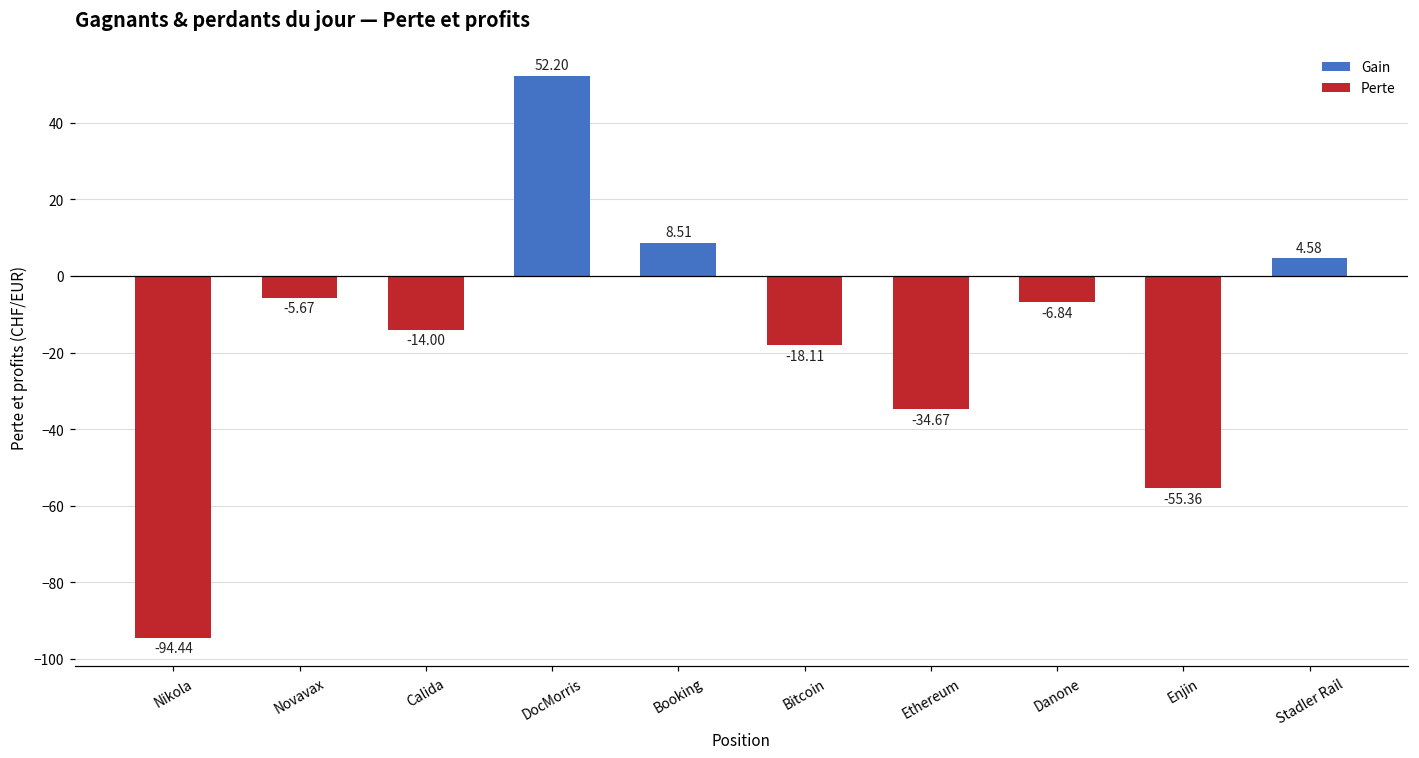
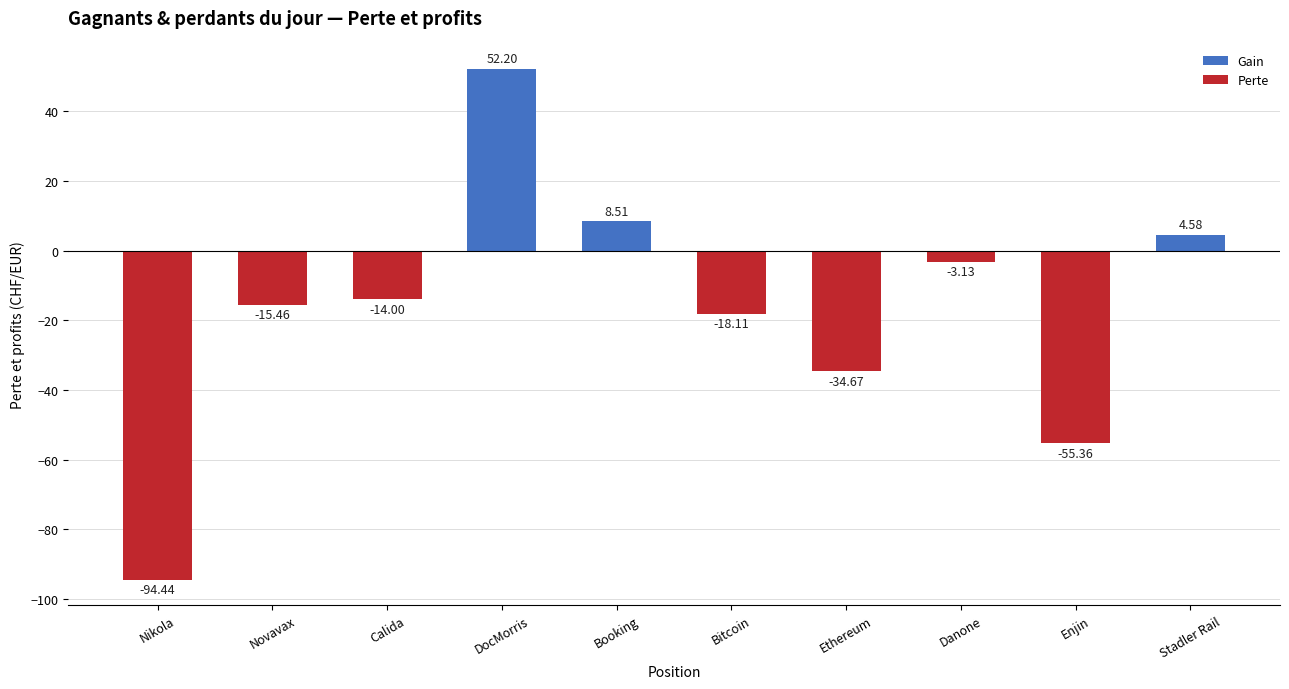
  {
    "Nikola": -94.44,
-   "Novavax": -5.67,
+   "Novavax": -15.46,
    "Calida": -14.00,
    "DocMorris": 52.20,
    "Booking": 8.51,
    "Bitcoin": -18.11,
    "Ethereum": -34.67,
-   "Danone": -6.84,
+   "Danone": -3.13,
    "Enjin": -55.36,
    "Stadler Rail": 4.58
  }
